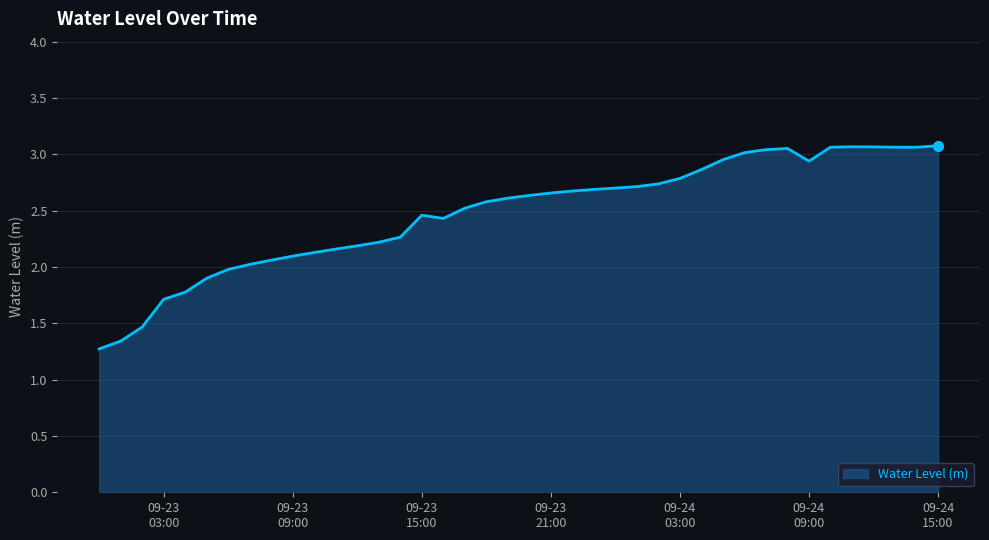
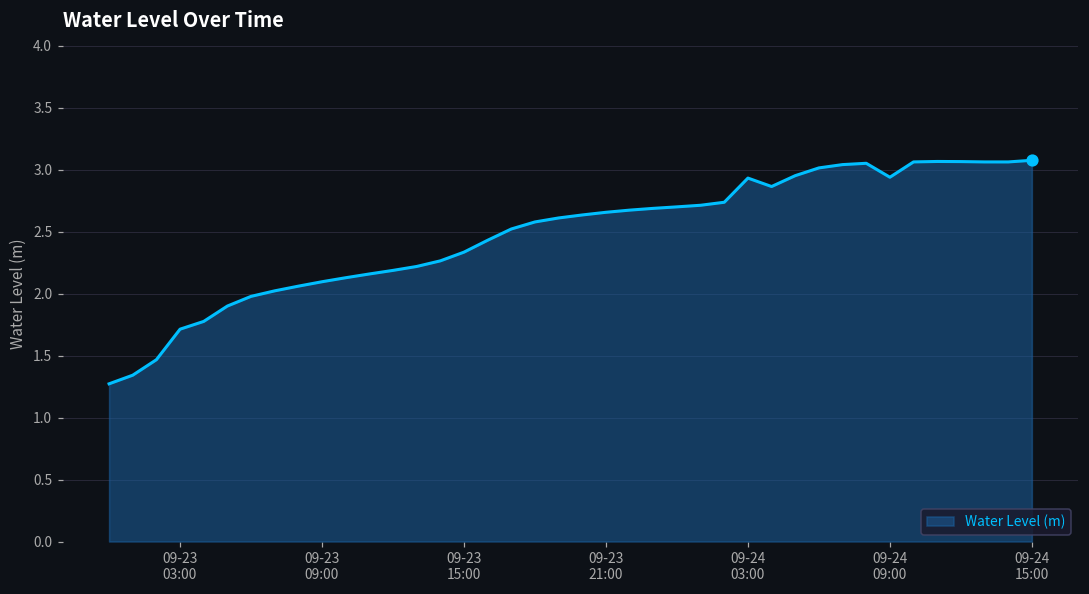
  {
    "Water Level (m)": {
      "09-23 03:00": 1.71,
      "09-23 09:00": 2.10,
-     "09-23 15:00": 2.46,
+     "09-23 15:00": 2.34,
      "09-23 21:00": 2.66,
-     "09-24 03:00": 2.79,
+     "09-24 03:00": 2.93,
      "09-24 09:00": 2.94
    }
  }
